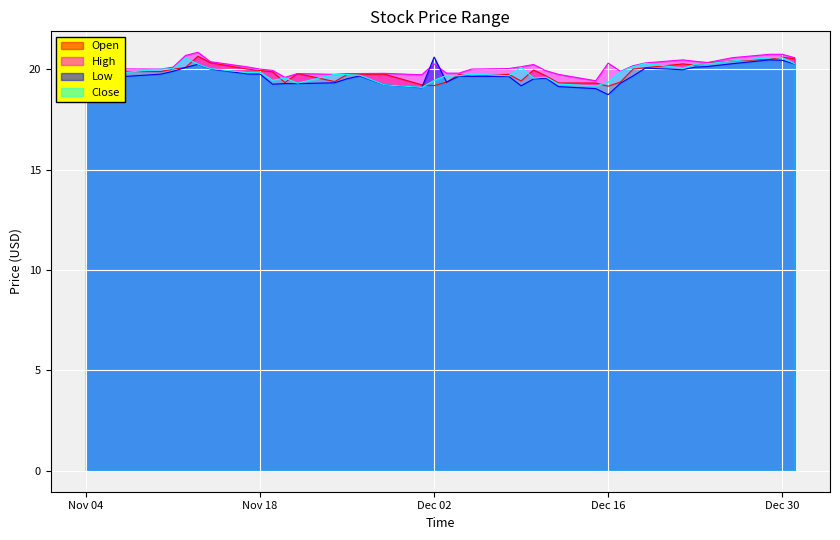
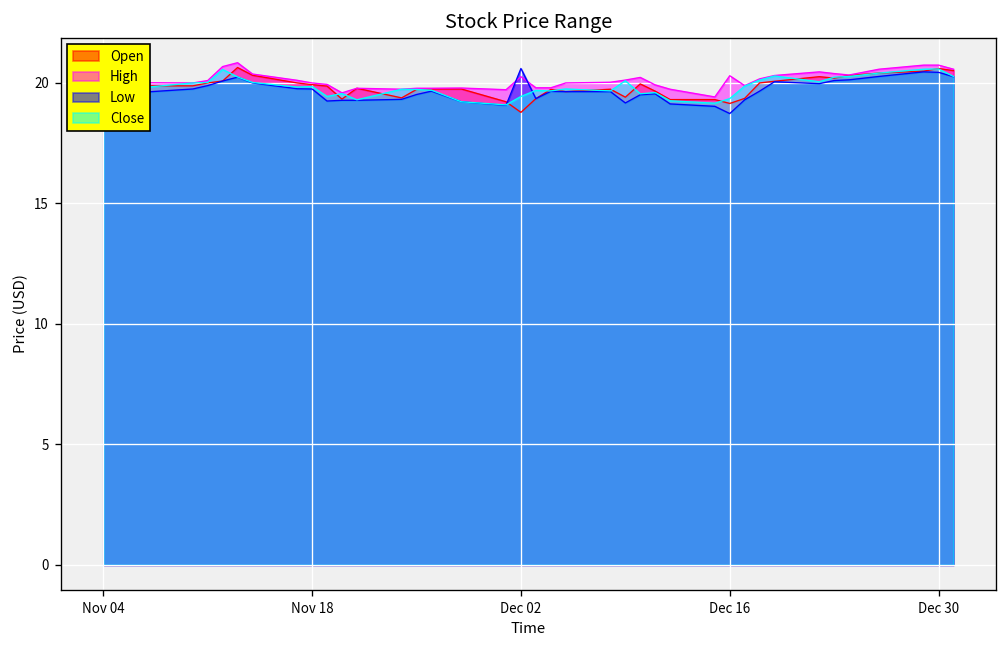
  {
    "Open": {
-     "Dec 02": 19.2,
+     "Dec 02": 18.8,
      "Dec 16": 19.2
    },
    "High": {
      "Dec 02": 20.3,
      "Dec 16": 20.3,
      "Dec 30": 20.7
    },
    "Low": {
      "Dec 02": 20.6,
      "Dec 16": 18.7,
      "Dec 30": 20.4
    },
    "Close": {
      "Dec 02": 19.4,
      "Dec 16": 19.4
    }
  }
